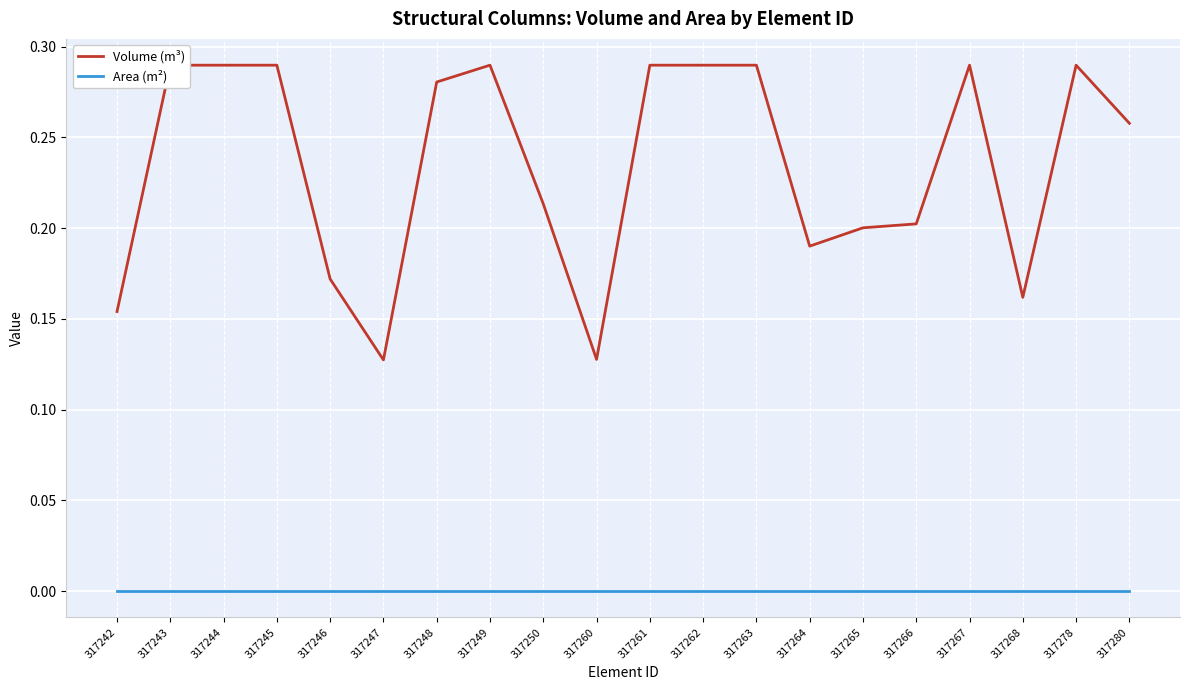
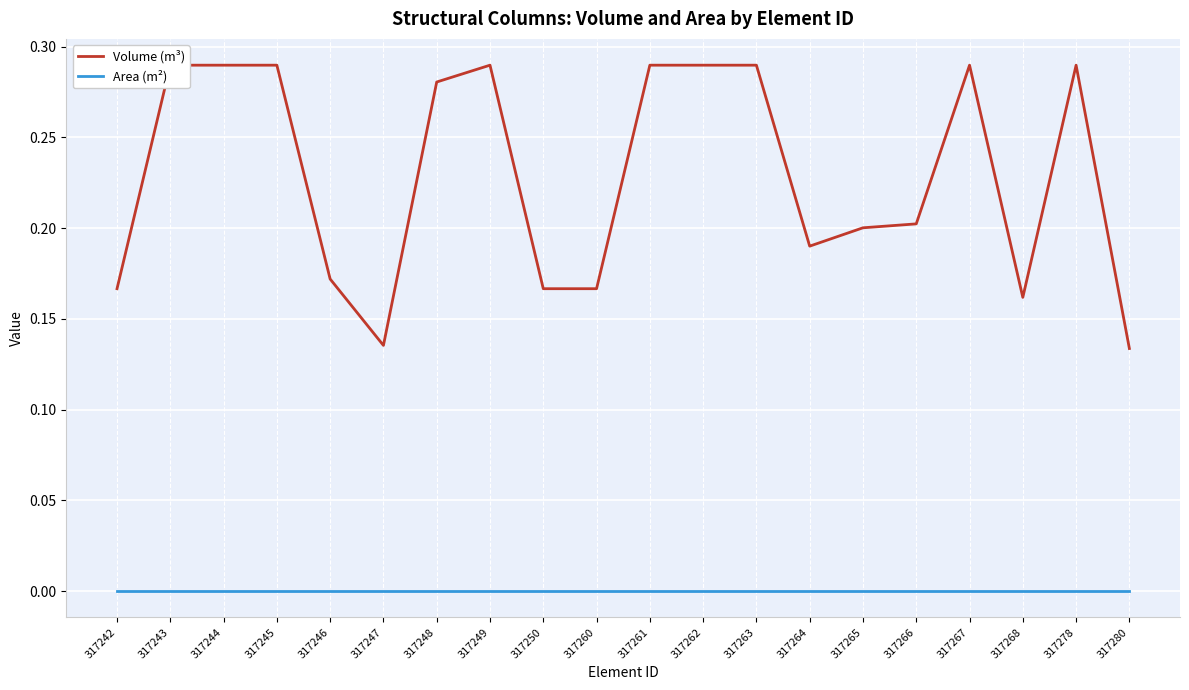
  {
    "Volume (m³)": {
-     "317242": 0.154,
+     "317242": 0.167,
      "317244": 0.290,
      "317245": 0.290,
      "317246": 0.172,
-     "317247": 0.127,
+     "317247": 0.135,
      "317248": 0.281,
      "317249": 0.290,
-     "317250": 0.213,
-     "317260": 0.128,
+     "317250": 0.167,
+     "317260": 0.167,
      "317261": 0.290,
      "317262": 0.290,
      "317263": 0.290,
      "317264": 0.190,
      "317265": 0.200,
      "317266": 0.202,
      "317267": 0.290,
      "317268": 0.162,
      "317278": 0.290,
-     "317280": 0.258
+     "317280": 0.134
    },
    "Area (m²)": {
      "317242": 0.000,
      "317243": 0.000,
      "317244": 0.000,
      "317245": 0.000,
      "317246": 0.000,
      "317247": 0.000,
      "317248": 0.000,
      "317249": 0.000,
      "317250": 0.000,
      "317260": 0.000,
      "317261": 0.000,
      "317262": 0.000,
      "317263": 0.000,
      "317264": 0.000,
      "317265": 0.000,
      "317266": 0.000,
      "317267": 0.000,
      "317268": 0.000,
      "317278": 0.000,
      "317280": 0.000
    }
  }
